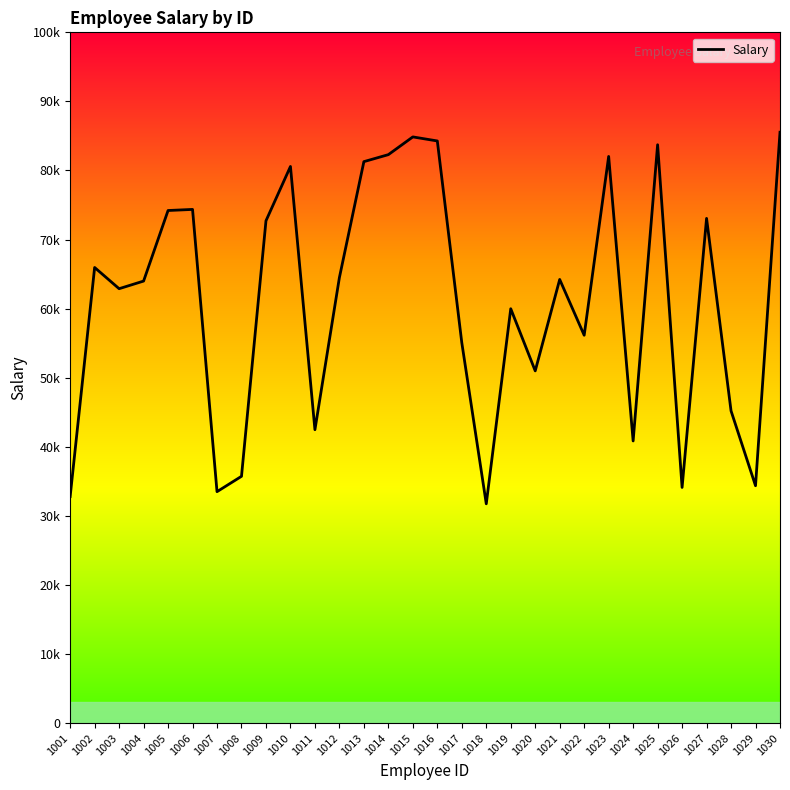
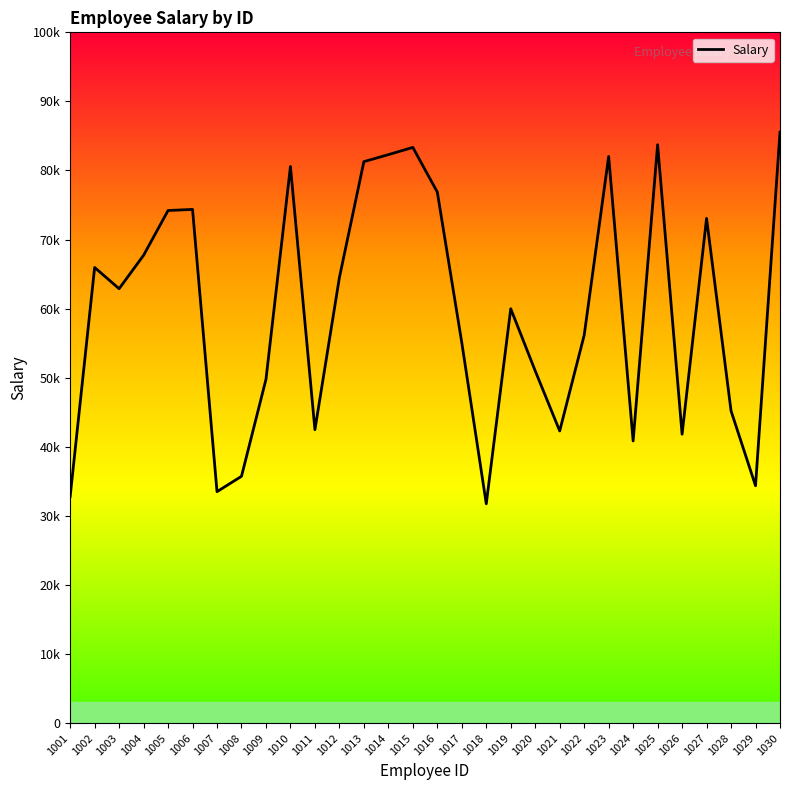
  {
    "1001": 33000,
    "1002": 66000,
    "1003": 63000,
-   "1004": 64000,
+   "1004": 68000,
    "1005": 74000,
    "1006": 74000,
    "1007": 34000,
    "1008": 36000,
-   "1009": 73000,
+   "1009": 50000,
    "1010": 81000,
    "1011": 42000,
    "1012": 65000,
    "1013": 81000,
    "1014": 82000,
-   "1015": 85000,
-   "1016": 84000,
+   "1015": 83000,
+   "1016": 77000,
    "1017": 55000,
    "1018": 32000,
    "1019": 60000,
    "1020": 51000,
-   "1021": 64000,
+   "1021": 42000,
    "1022": 56000,
    "1023": 82000,
    "1024": 41000,
    "1025": 84000,
-   "1026": 34000,
+   "1026": 42000,
    "1027": 73000,
    "1028": 45000,
    "1029": 34000,
    "1030": 86000
  }
